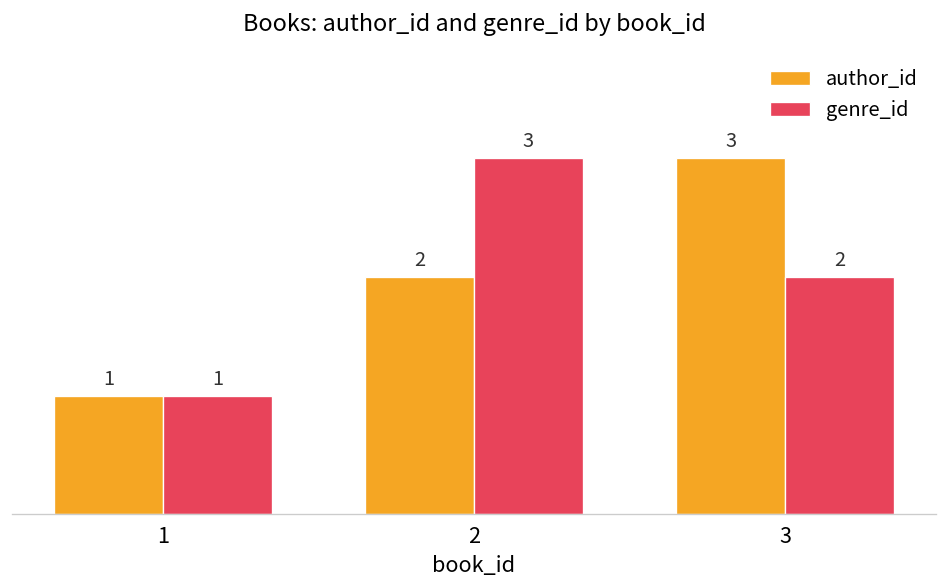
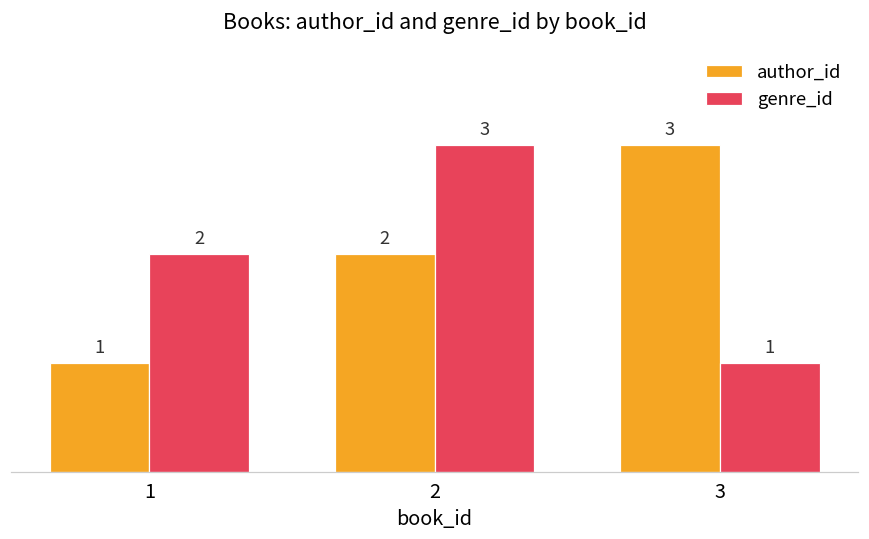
  {
    "author_id": {
      "1": 1,
      "2": 2,
      "3": 3
    },
    "genre_id": {
-     "1": 1,
+     "1": 2,
      "2": 3,
-     "3": 2
+     "3": 1
    }
  }
